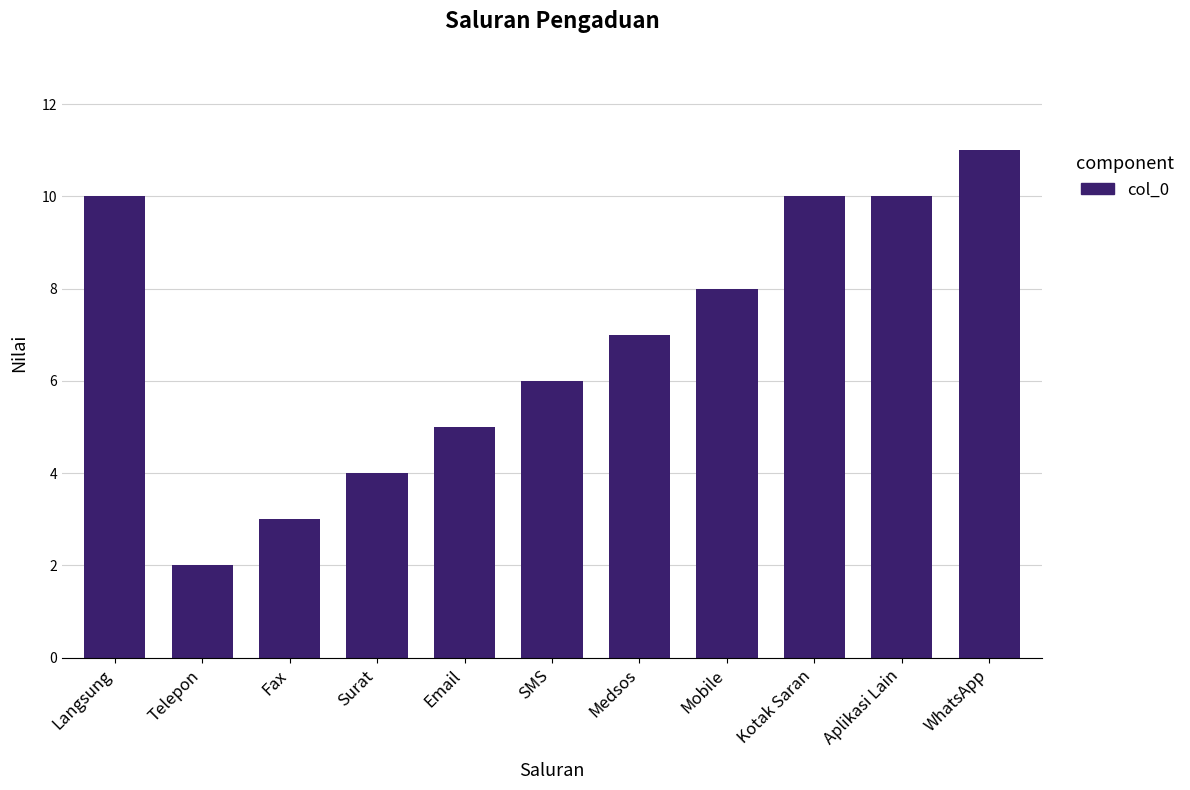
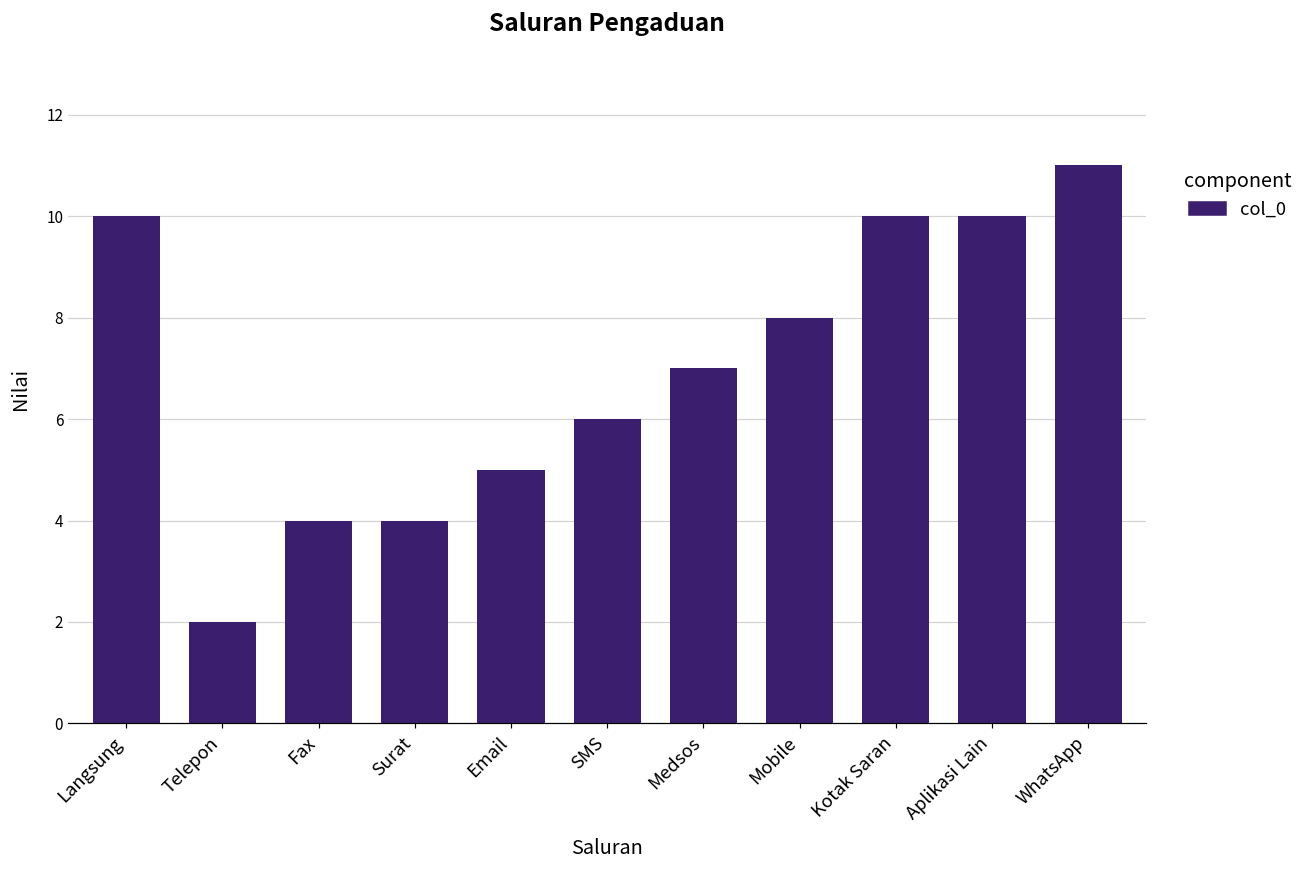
  {
    "Langsung": 10,
    "Telepon": 2,
-   "Fax": 3,
+   "Fax": 4,
    "Surat": 4,
    "Email": 5,
    "SMS": 6,
    "Medsos": 7,
    "Mobile": 8,
    "Kotak Saran": 10,
    "Aplikasi Lain": 10,
    "WhatsApp": 11
  }
